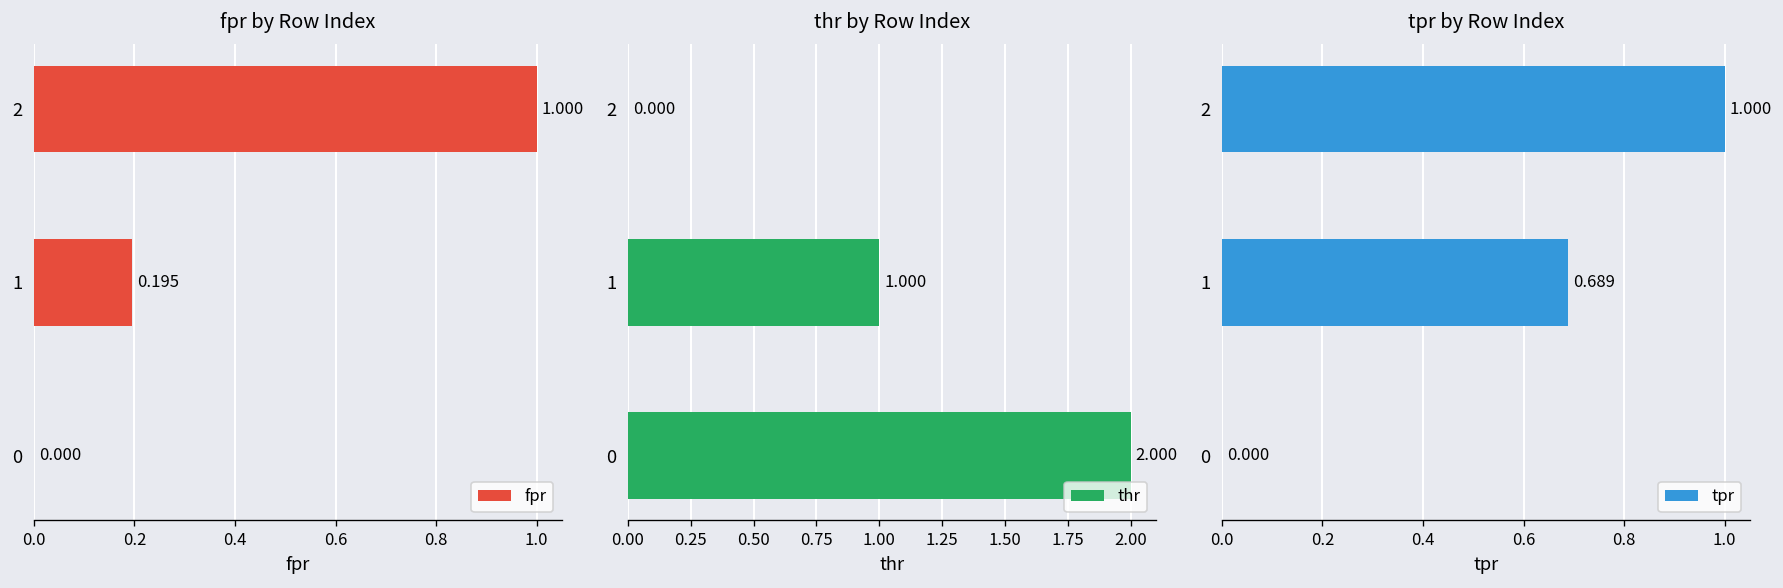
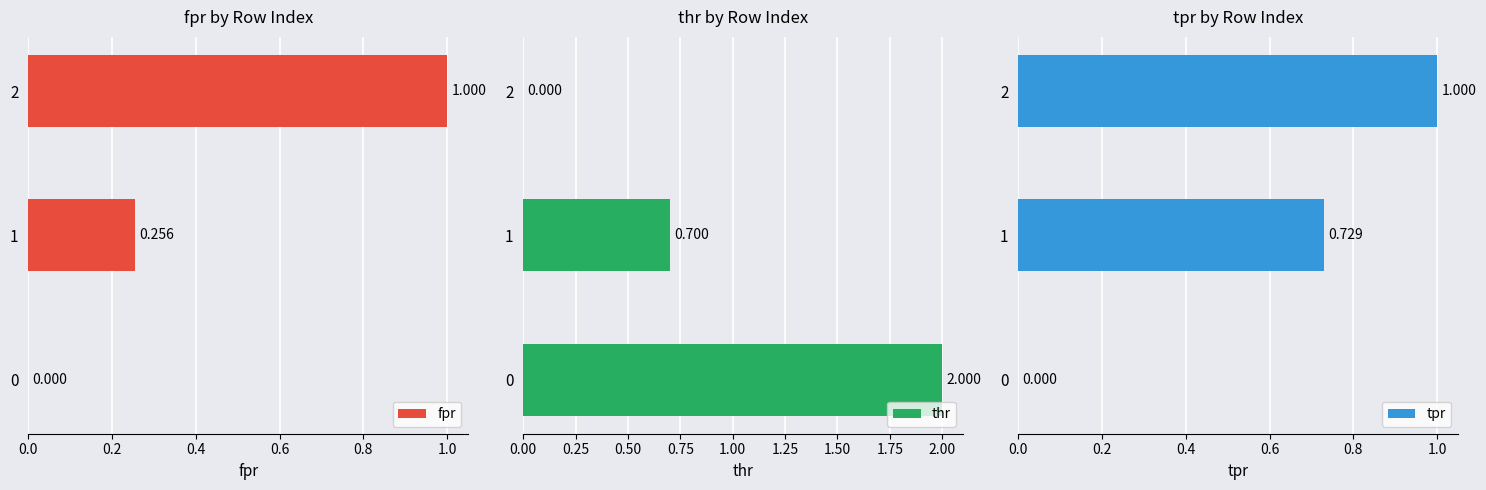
  {
    "fpr by Row Index": {
      "2": 1.000,
-     "1": 0.195,
+     "1": 0.256,
      "0": 0.000
    },
    "thr by Row Index": {
      "2": 0.000,
-     "1": 1.000,
+     "1": 0.700,
      "0": 2.000
    },
    "tpr by Row Index": {
      "2": 1.000,
-     "1": 0.689,
+     "1": 0.729,
      "0": 0.000
    }
  }
